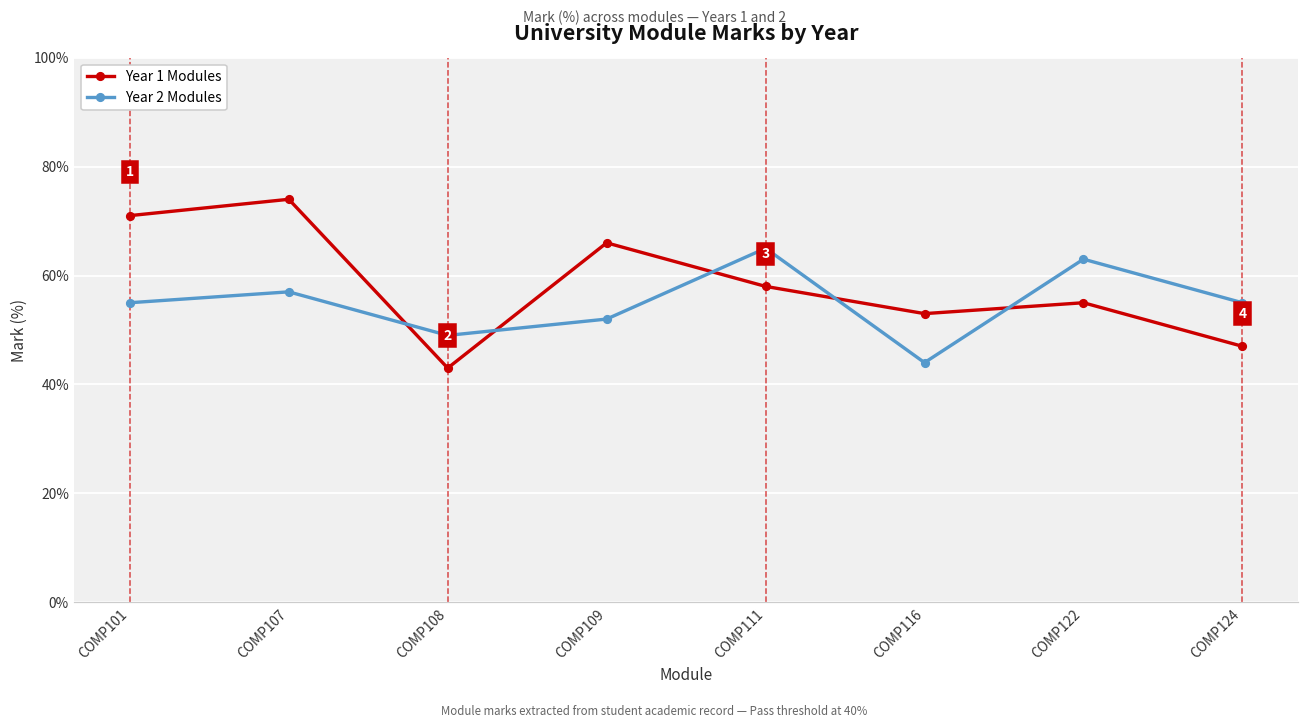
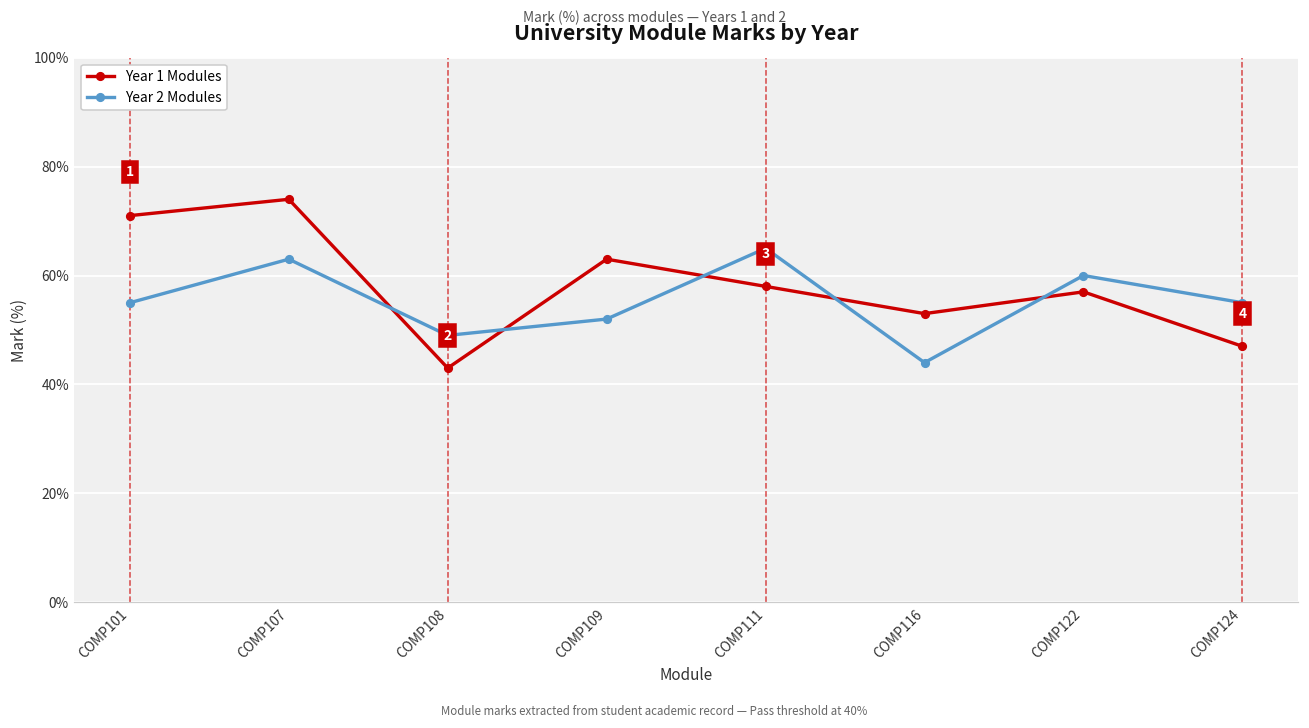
  {
    "Year 1 Modules": {
      "COMP101": "71%",
      "COMP107": "74%",
      "COMP108": "43%",
-     "COMP109": "66%",
+     "COMP109": "63%",
      "COMP111": "58%",
      "COMP116": "53%",
-     "COMP122": "55%",
+     "COMP122": "57%",
      "COMP124": "47%"
    },
    "Year 2 Modules": {
      "COMP101": "55%",
-     "COMP107": "57%",
+     "COMP107": "63%",
      "COMP109": "52%",
      "COMP116": "44%",
-     "COMP122": "63%"
+     "COMP122": "60%"
    }
  }
